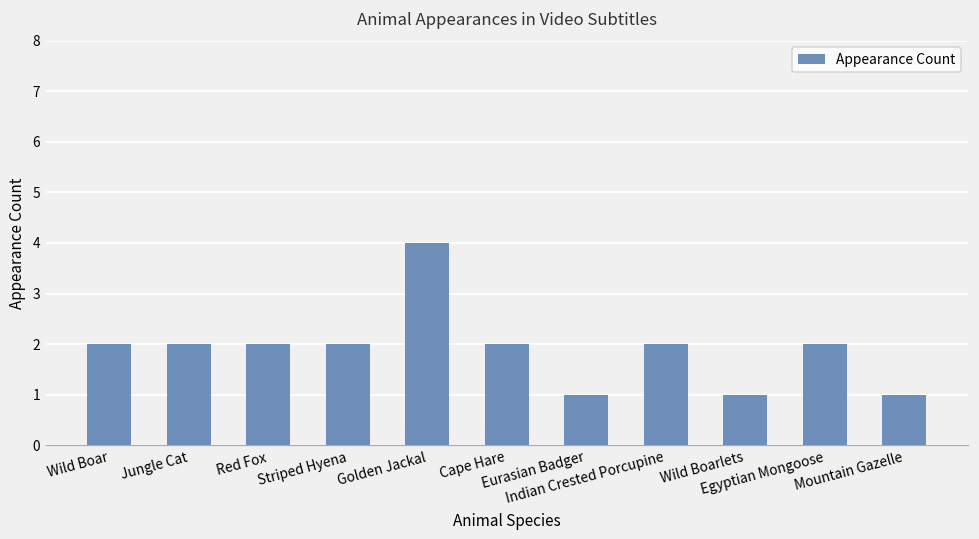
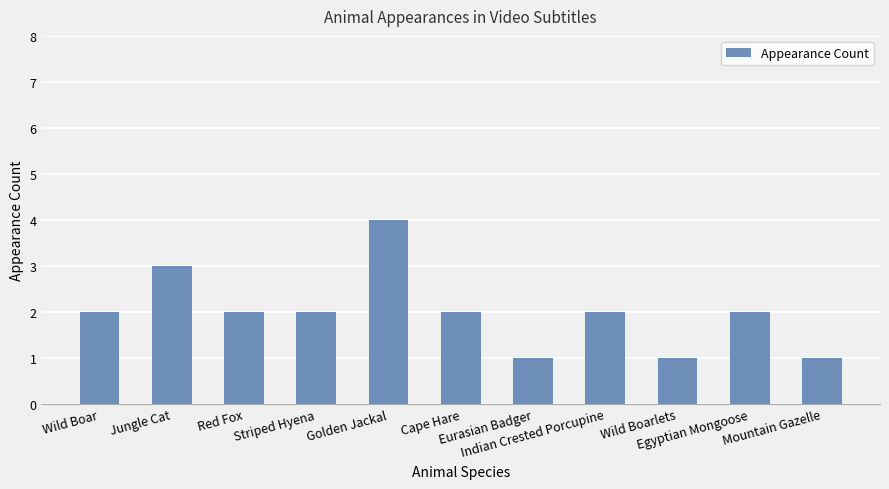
  {
    "Wild Boar": 2,
-   "Jungle Cat": 2,
+   "Jungle Cat": 3,
    "Red Fox": 2,
    "Striped Hyena": 2,
    "Golden Jackal": 4,
    "Cape Hare": 2,
    "Eurasian Badger": 1,
    "Indian Crested Porcupine": 2,
    "Wild Boarlets": 1,
    "Egyptian Mongoose": 2,
    "Mountain Gazelle": 1
  }
